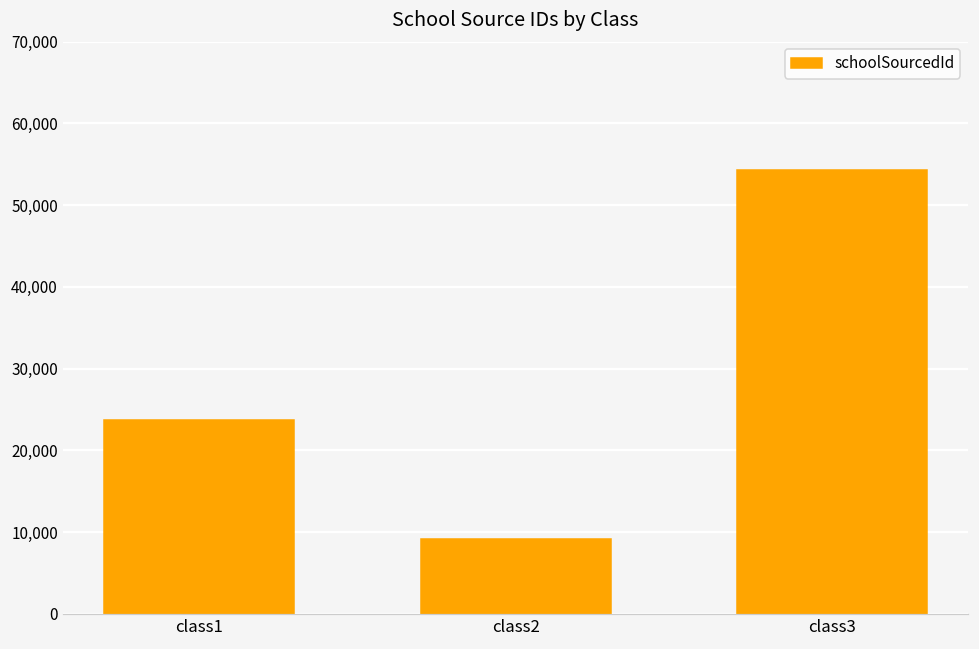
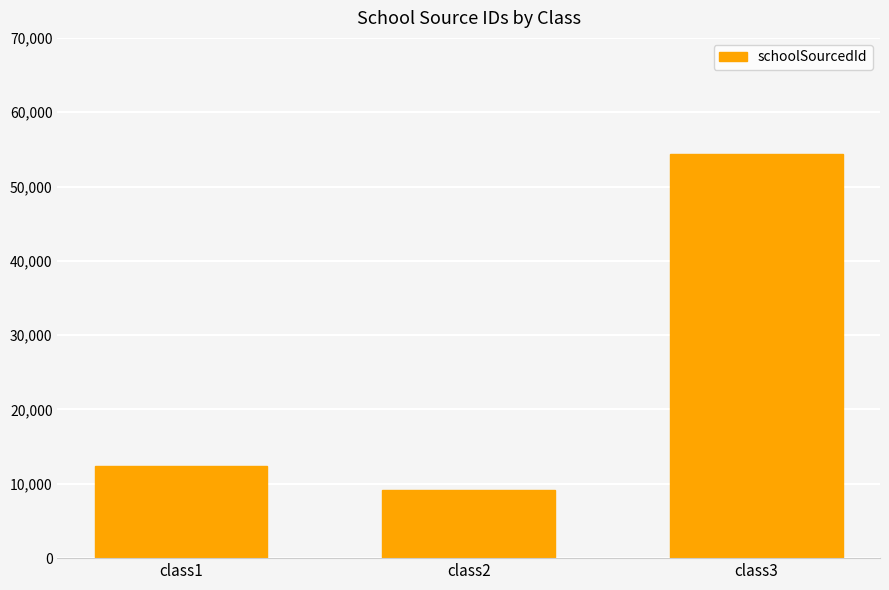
  {
-   "class1": "24,000",
+   "class1": "12,000",
    "class2": "9,000",
    "class3": "54,000"
  }
